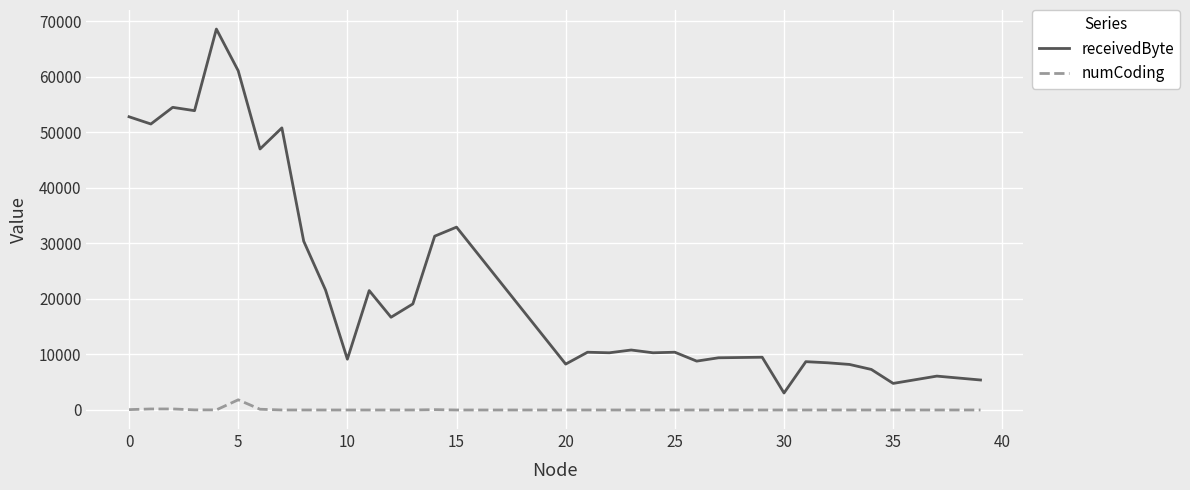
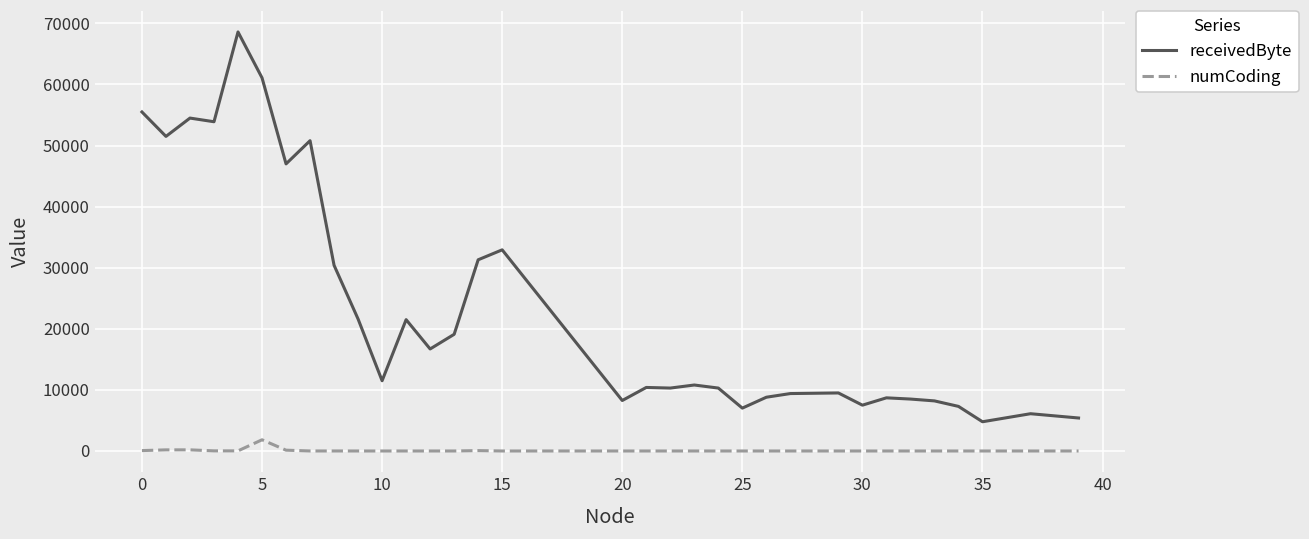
  {
    "receivedByte": {
-     "0": 53000,
+     "0": 56000,
      "5": 61000,
-     "10": 9000,
+     "10": 12000,
      "15": 33000,
      "20": 8000,
-     "25": 10000,
-     "30": 3000,
+     "25": 7000,
+     "30": 8000,
      "35": 5000
    },
    "numCoding": {
      "0": 0,
      "5": 2000,
      "10": 0,
      "15": 0,
      "20": 0,
      "25": 0,
      "30": 0,
      "35": 0
    }
  }
